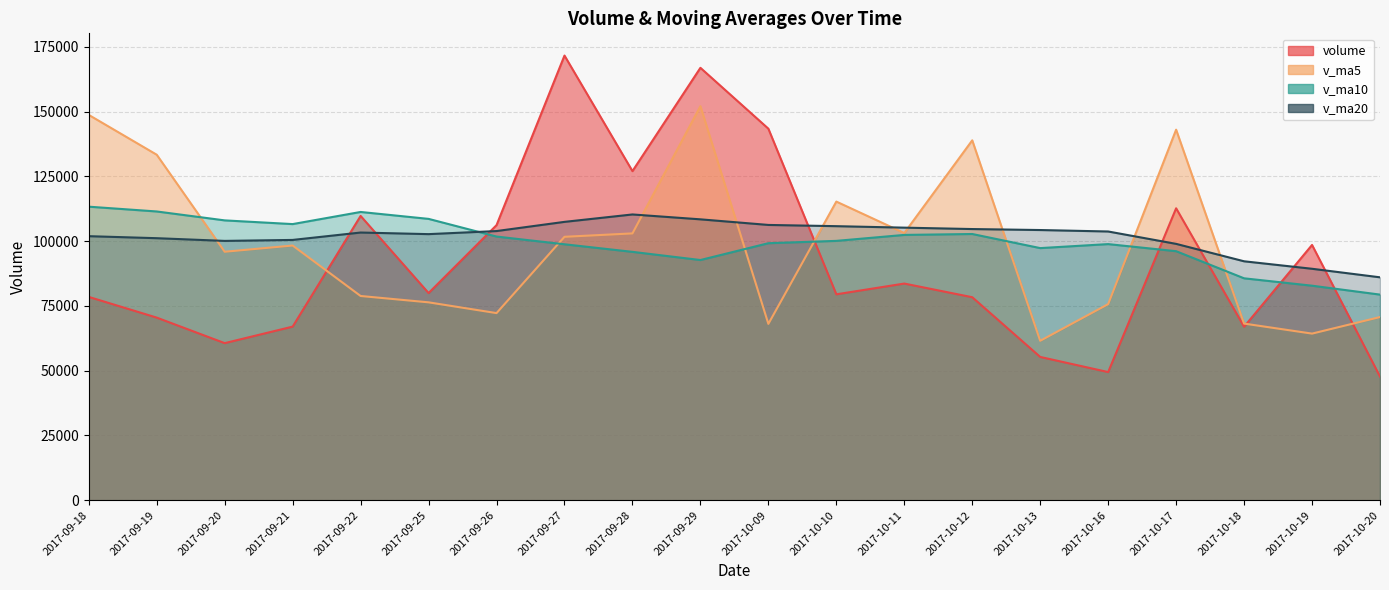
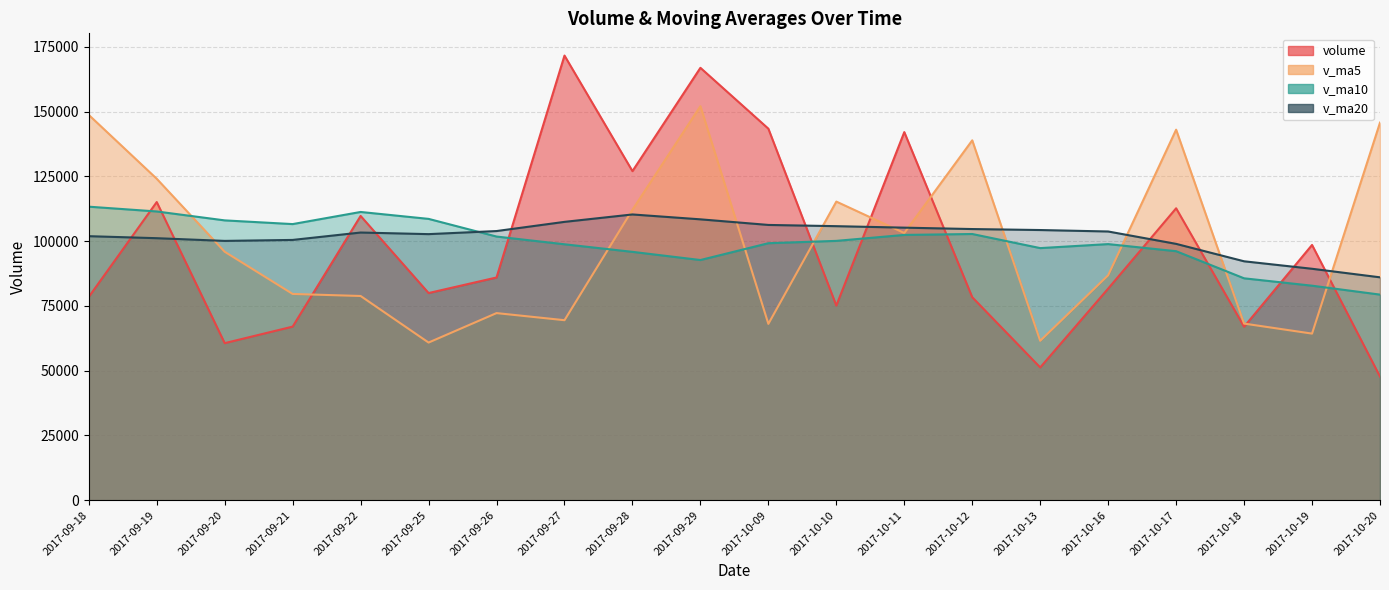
  {
    "volume": {
      "2017-09-18": 78000,
-     "2017-09-19": 70000,
+     "2017-09-19": 115000,
      "2017-09-20": 61000,
      "2017-09-21": 67000,
      "2017-09-22": 110000,
      "2017-09-25": 80000,
-     "2017-09-26": 106000,
+     "2017-09-26": 86000,
      "2017-09-27": 172000,
      "2017-09-28": 127000,
      "2017-09-29": 167000,
      "2017-10-09": 143000,
-     "2017-10-10": 79000,
-     "2017-10-11": 84000,
+     "2017-10-10": 75000,
+     "2017-10-11": 142000,
      "2017-10-12": 78000,
-     "2017-10-13": 55000,
-     "2017-10-16": 49000,
+     "2017-10-13": 51000,
+     "2017-10-16": 82000,
      "2017-10-17": 113000,
      "2017-10-18": 67000,
      "2017-10-19": 99000,
      "2017-10-20": 48000
    },
    "v_ma5": {
      "2017-09-18": 149000,
-     "2017-09-19": 133000,
+     "2017-09-19": 124000,
      "2017-09-20": 96000,
-     "2017-09-21": 98000,
+     "2017-09-21": 80000,
      "2017-09-22": 79000,
-     "2017-09-25": 76000,
+     "2017-09-25": 61000,
      "2017-09-26": 72000,
-     "2017-09-27": 102000,
-     "2017-09-28": 103000,
+     "2017-09-27": 69000,
+     "2017-09-28": 112000,
      "2017-09-29": 152000,
      "2017-10-09": 68000,
      "2017-10-10": 115000,
      "2017-10-12": 139000,
      "2017-10-13": 62000,
-     "2017-10-16": 76000,
+     "2017-10-16": 87000,
      "2017-10-17": 143000,
      "2017-10-18": 68000,
      "2017-10-19": 64000,
-     "2017-10-20": 71000
+     "2017-10-20": 146000
    }
  }
